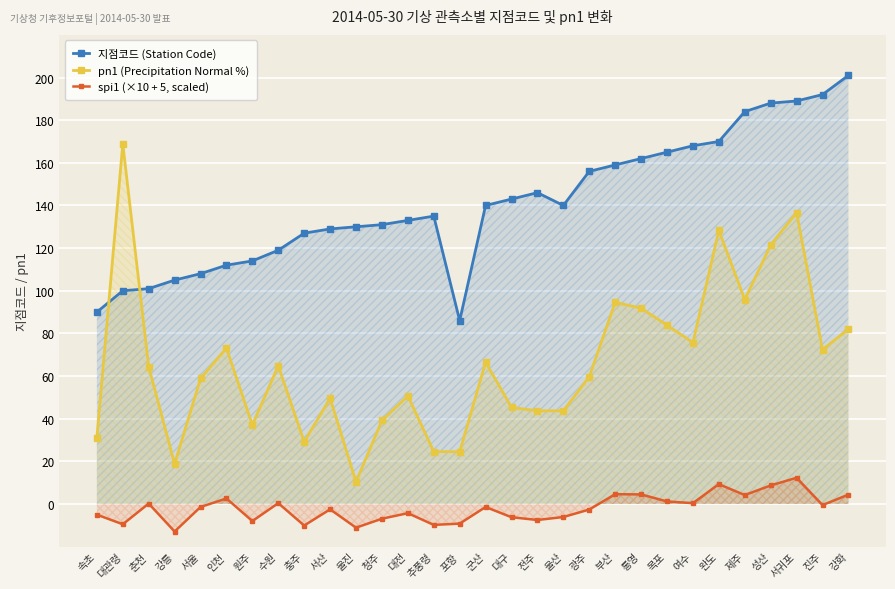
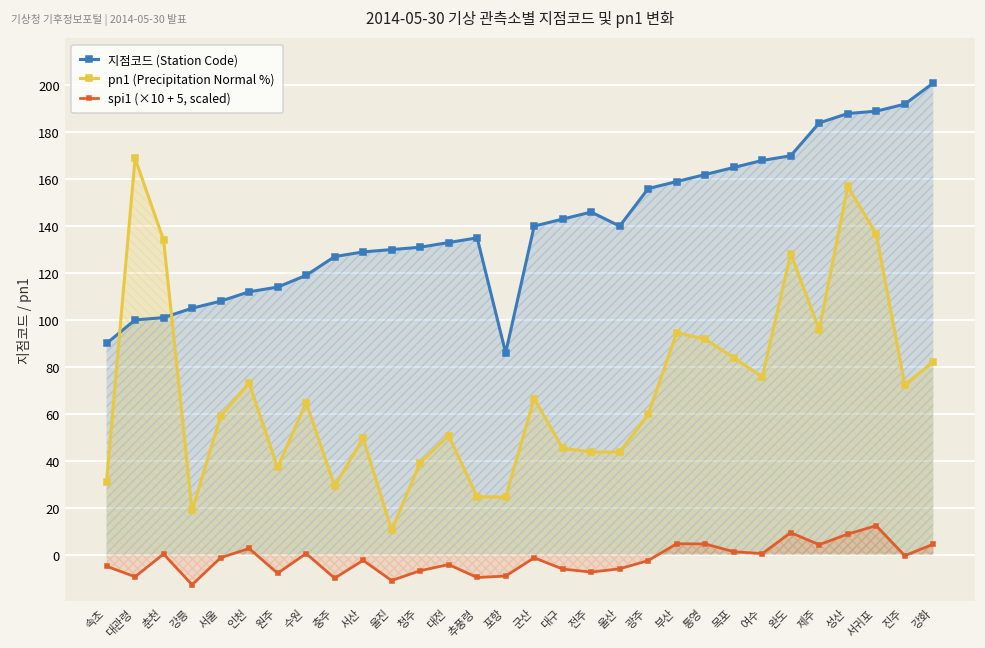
  {
    "지점코드 (Station Code)": {
      "속초": 90,
      "대관령": 100,
      "춘천": 101,
      "강릉": 105,
      "서울": 108,
      "인천": 112,
      "원주": 114,
      "수원": 119,
      "충주": 127,
      "서산": 129,
      "울진": 130,
      "청주": 131,
      "대전": 133,
      "추풍령": 135,
      "포항": 86,
      "군산": 140,
      "대구": 143,
      "전주": 146,
      "울산": 140,
      "광주": 156,
      "부산": 159,
      "통영": 162,
      "목포": 165,
      "여수": 168,
      "완도": 170,
      "제주": 184,
      "성산": 188,
      "서귀포": 189,
      "진주": 192,
      "강화": 201
    },
    "pn1 (Precipitation Normal %)": {
      "속초": 31,
      "대관령": 169,
-     "춘천": 64,
+     "춘천": 134,
      "강릉": 19,
      "서울": 59,
      "인천": 73,
      "원주": 37,
      "수원": 65,
      "충주": 29,
      "서산": 50,
      "울진": 10,
      "청주": 39,
      "대전": 51,
      "추풍령": 25,
      "포항": 25,
      "군산": 67,
      "대구": 45,
      "전주": 44,
      "울산": 44,
      "광주": 60,
      "부산": 95,
      "통영": 92,
      "목포": 84,
      "여수": 76,
      "완도": 128,
      "제주": 96,
-     "성산": 122,
+     "성산": 157,
      "서귀포": 137,
      "진주": 72,
      "강화": 82
    }
  }
